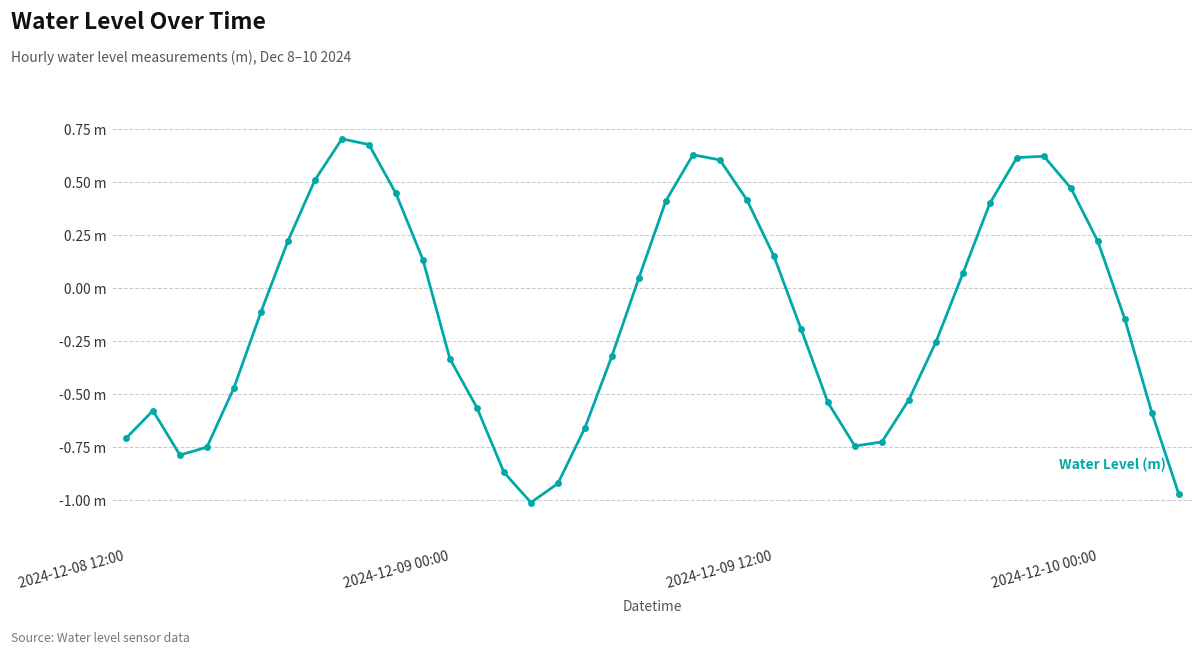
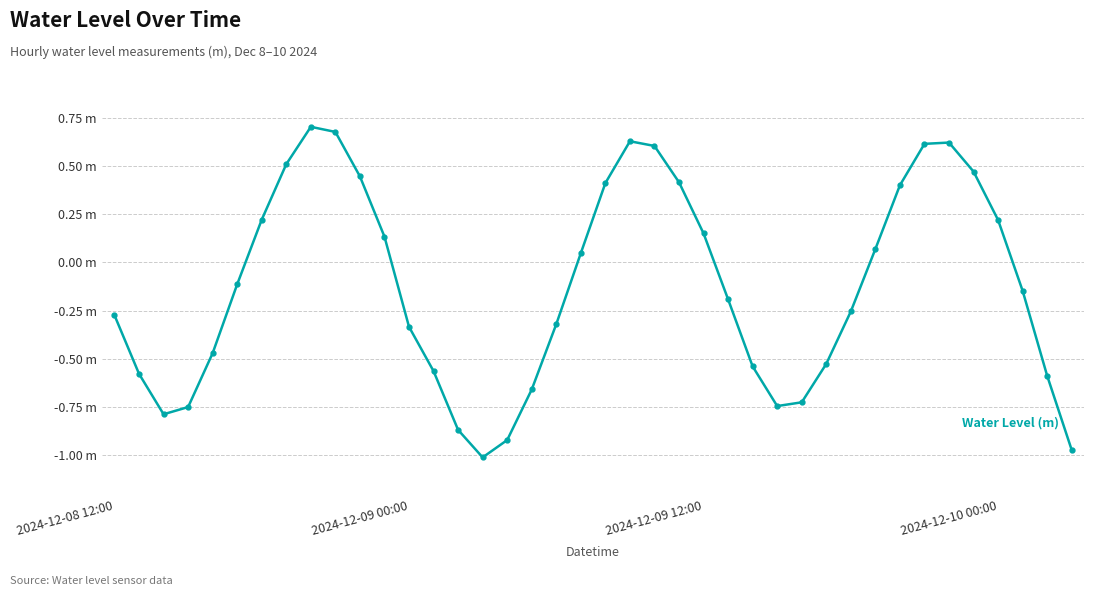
  {
-   "2024-12-08 12:00": "-0.71 m",
+   "2024-12-08 12:00": "-0.27 m",
    "2024-12-09 00:00": "-0.33 m",
    "2024-12-09 12:00": "0.15 m",
    "2024-12-10 00:00": "0.22 m"
  }
